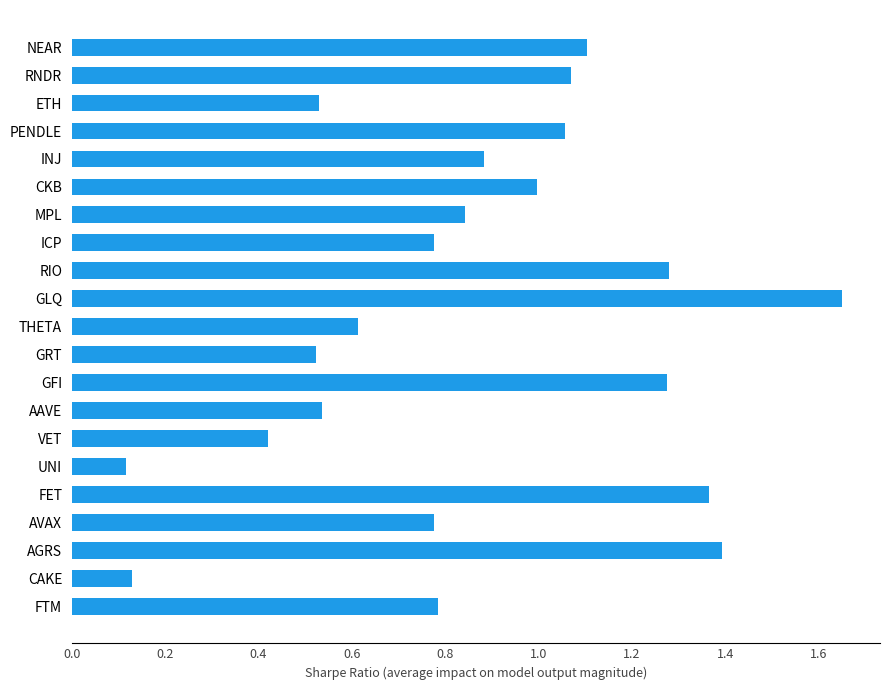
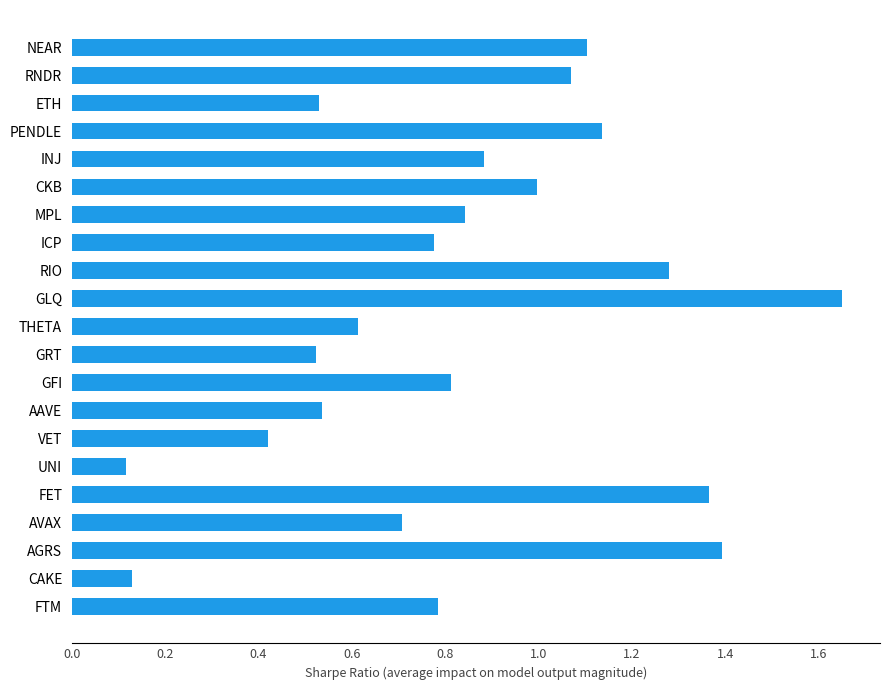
  {
    "NEAR": 1.10,
    "RNDR": 1.07,
    "ETH": 0.53,
-   "PENDLE": 1.06,
+   "PENDLE": 1.14,
    "INJ": 0.88,
    "CKB": 1.00,
    "MPL": 0.84,
    "ICP": 0.78,
    "RIO": 1.28,
    "GLQ": 1.65,
    "THETA": 0.61,
    "GRT": 0.52,
-   "GFI": 1.27,
+   "GFI": 0.81,
    "AAVE": 0.54,
    "VET": 0.42,
    "UNI": 0.12,
    "FET": 1.36,
-   "AVAX": 0.78,
+   "AVAX": 0.71,
    "AGRS": 1.39,
    "CAKE": 0.13,
    "FTM": 0.78
  }
